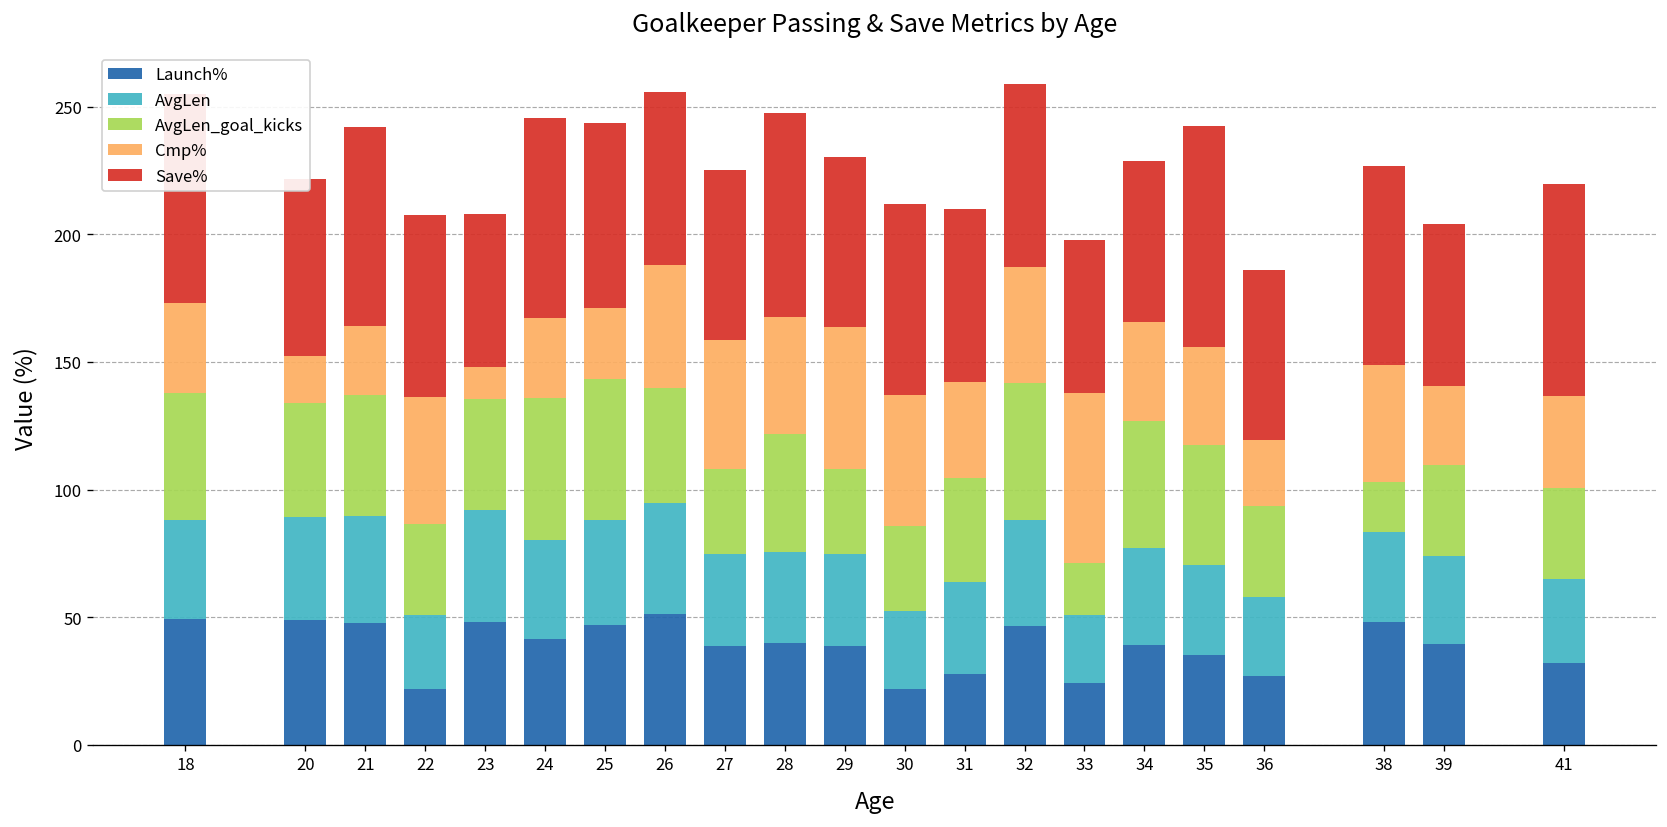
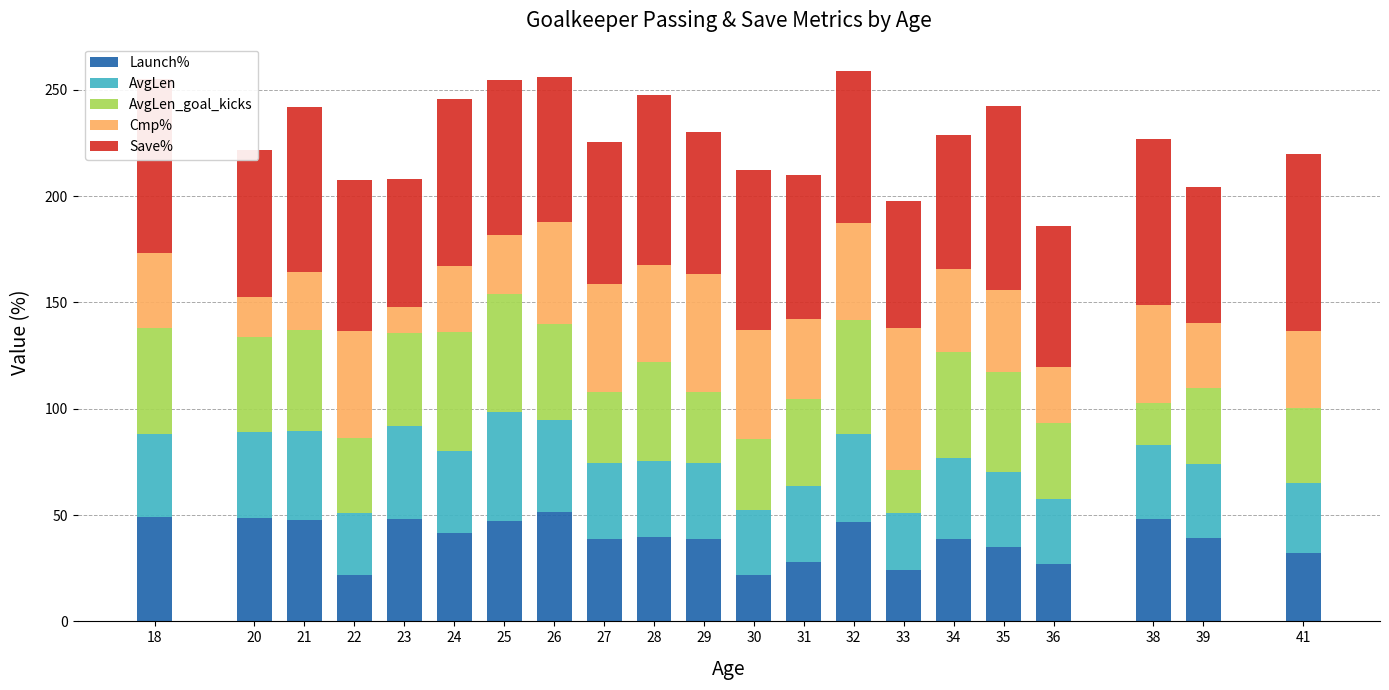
  {
    "Launch%": {
      "18": 49,
      "20": 49,
      "21": 48,
      "22": 22,
      "23": 48,
      "24": 42,
      "25": 47,
      "26": 51,
      "27": 39,
      "28": 40,
      "29": 39,
      "30": 22,
      "31": 28,
      "32": 47,
      "33": 24,
      "34": 39,
      "35": 35,
      "36": 27,
      "38": 48,
      "39": 39,
      "41": 32
    },
    "AvgLen": {
      "18": 39,
      "20": 40,
      "21": 42,
      "22": 29,
      "23": 44,
      "24": 39,
-     "25": 41,
+     "25": 52,
      "26": 43,
      "27": 36,
      "28": 36,
      "29": 36,
      "30": 30,
      "31": 36,
      "32": 41,
      "33": 27,
      "34": 38,
      "35": 35,
      "36": 31,
      "38": 35,
      "39": 34,
      "41": 33
    },
    "AvgLen_goal_kicks": {
      "18": 50,
      "20": 45,
      "21": 47,
      "22": 36,
      "23": 44,
      "24": 56,
      "25": 55,
      "26": 45,
      "27": 33,
      "28": 46,
      "29": 33,
      "30": 33,
      "31": 41,
      "32": 54,
      "33": 20,
      "34": 50,
      "35": 47,
      "36": 36,
      "38": 20,
      "39": 36,
      "41": 36
    },
    "Cmp%": {
      "18": 35,
      "20": 19,
      "21": 27,
      "22": 50,
      "23": 13,
      "24": 31,
      "25": 28,
      "26": 48,
      "27": 51,
      "28": 46,
      "29": 56,
      "30": 51,
      "31": 37,
      "32": 46,
      "33": 67,
      "34": 39,
      "35": 39,
      "36": 26,
      "38": 46,
      "39": 31,
      "41": 36
    },
    "Save%": {
      "21": 78,
      "22": 71,
      "23": 60,
      "24": 79,
      "25": 73,
      "26": 68,
      "27": 67,
      "28": 80,
      "29": 67,
      "30": 75,
      "31": 68,
      "32": 71,
      "33": 60,
      "34": 63,
      "35": 86,
      "36": 67,
      "38": 78,
      "39": 64,
      "41": 83
    }
  }
